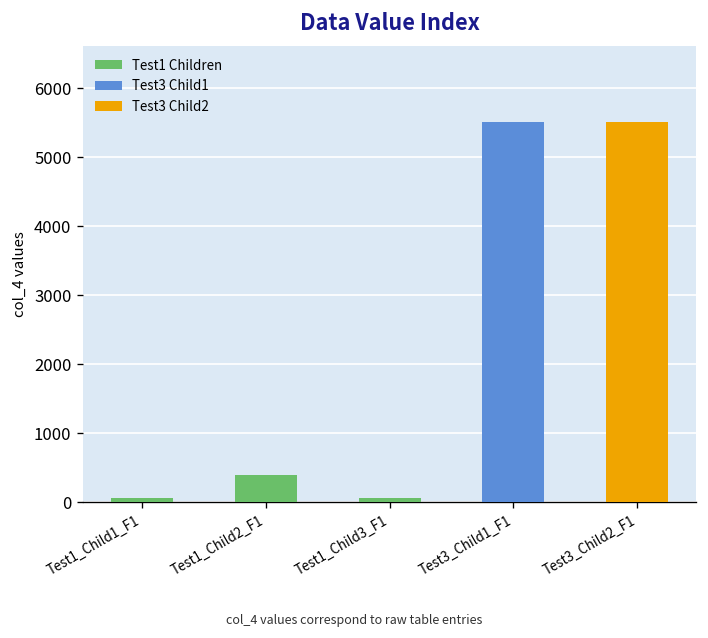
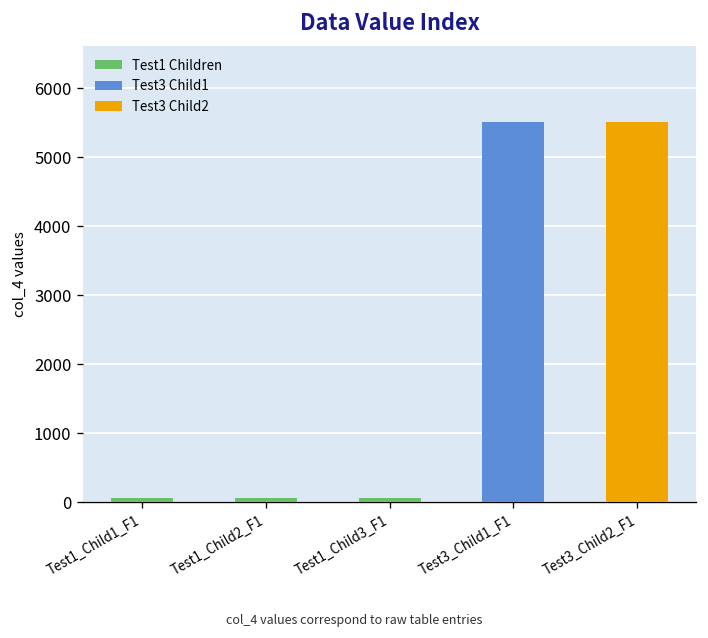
  {
    "Test1 Children": {
      "Test1_Child1_F1": 100,
-     "Test1_Child2_F1": 400,
+     "Test1_Child2_F1": 100,
      "Test1_Child3_F1": 100
    },
    "Test3 Child1": {
      "Test3_Child1_F1": 5500
    },
    "Test3 Child2": {
      "Test3_Child2_F1": 5500
    }
  }
